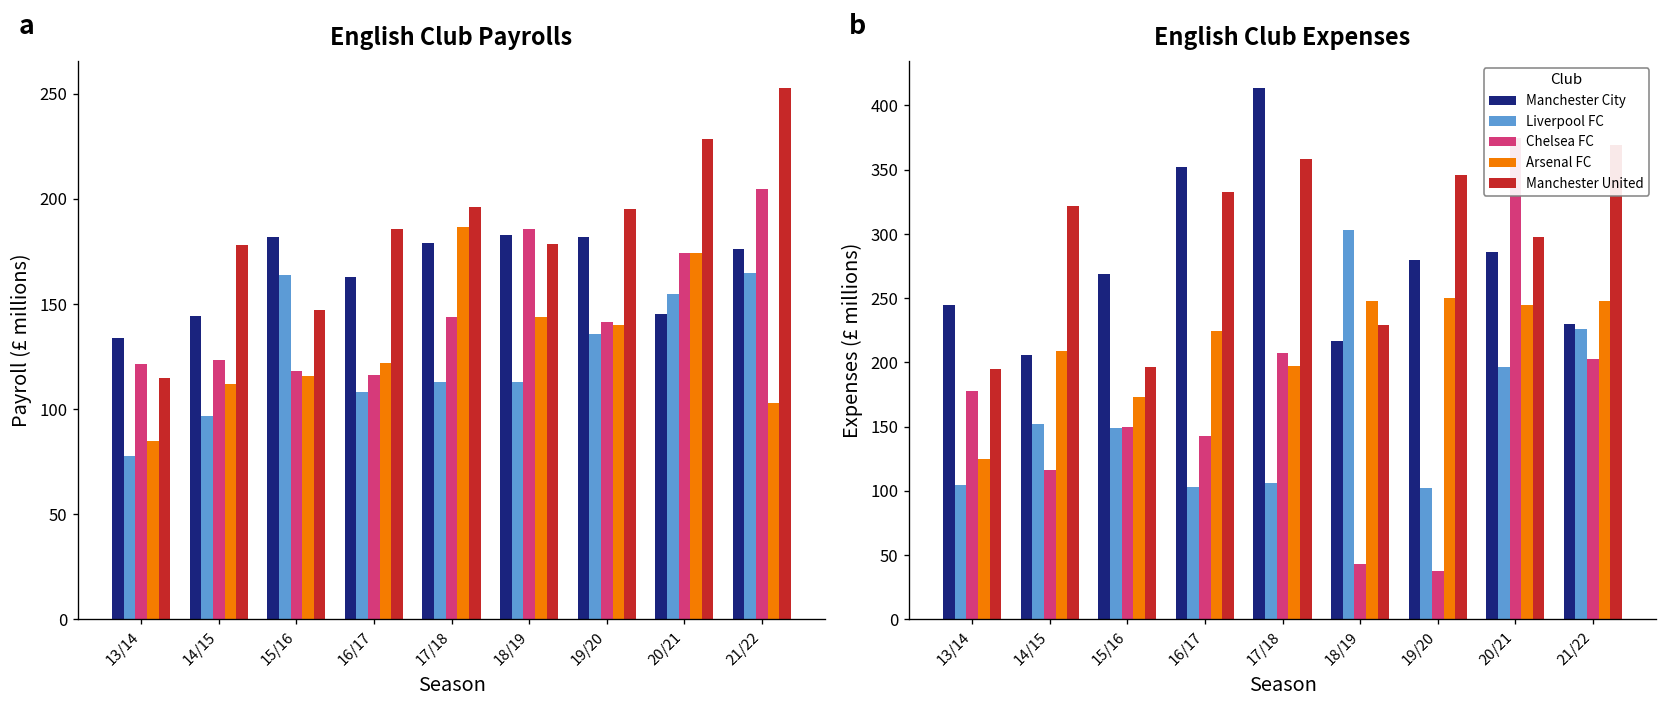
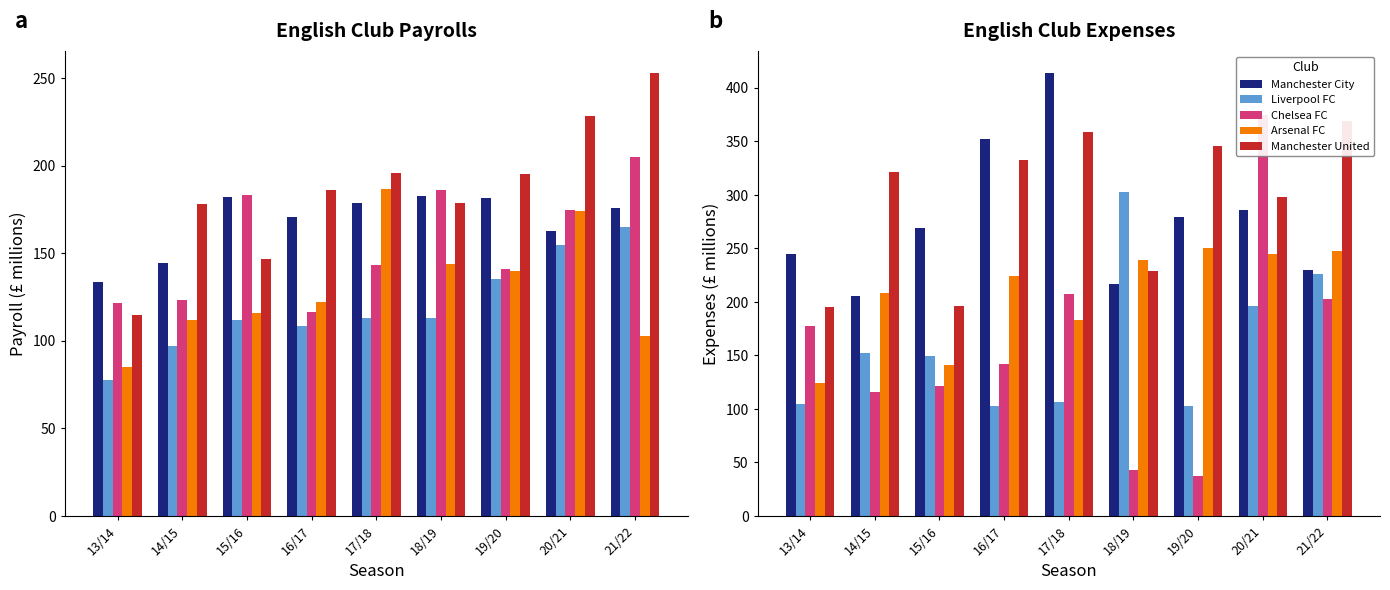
  {
    "English Club Payrolls": {
      "Manchester City": {
        "13/14": 134,
        "14/15": 144,
        "15/16": 182,
-       "16/17": 163,
+       "16/17": 171,
        "17/18": 179,
        "18/19": 183,
        "19/20": 182,
-       "20/21": 145,
+       "20/21": 162,
        "21/22": 176
      },
      "Liverpool FC": {
        "13/14": 77,
        "14/15": 97,
-       "15/16": 164,
+       "15/16": 112,
        "16/17": 108,
        "17/18": 113,
        "18/19": 113,
        "19/20": 136,
        "20/21": 154,
        "21/22": 165
      },
      "Chelsea FC": {
        "13/14": 121,
        "14/15": 123,
-       "15/16": 118,
+       "15/16": 183,
        "16/17": 116,
        "17/18": 144,
        "18/19": 186,
        "19/20": 141,
        "20/21": 174,
        "21/22": 205
      },
      "Arsenal FC": {
        "13/14": 85,
        "14/15": 112,
        "15/16": 116,
        "16/17": 122,
        "17/18": 187,
        "18/19": 144,
        "19/20": 140,
        "20/21": 174,
        "21/22": 103
      },
      "Manchester United": {
        "13/14": 115,
        "14/15": 178,
        "15/16": 147,
        "16/17": 186,
        "17/18": 196,
        "18/19": 179,
        "19/20": 195,
        "20/21": 228,
        "21/22": 253
      }
    },
    "English Club Expenses": {
      "Manchester City": {
        "13/14": 245,
        "14/15": 206,
        "15/16": 269,
        "16/17": 352,
        "17/18": 414,
        "18/19": 217,
        "19/20": 280,
        "20/21": 286,
        "21/22": 230
      },
      "Liverpool FC": {
        "13/14": 105,
        "14/15": 152,
        "15/16": 149,
        "16/17": 103,
        "17/18": 106,
        "18/19": 303,
        "19/20": 102,
        "20/21": 196,
        "21/22": 226
      },
      "Chelsea FC": {
        "13/14": 178,
        "14/15": 116,
-       "15/16": 150,
+       "15/16": 121,
        "16/17": 142,
        "17/18": 207,
        "18/19": 43,
        "19/20": 37,
        "21/22": 202
      },
      "Arsenal FC": {
        "13/14": 124,
        "14/15": 209,
-       "15/16": 173,
+       "15/16": 141,
        "16/17": 225,
-       "17/18": 197,
-       "18/19": 248,
+       "17/18": 183,
+       "18/19": 239,
        "19/20": 250,
        "20/21": 244,
        "21/22": 247
      },
      "Manchester United": {
        "13/14": 195,
        "14/15": 322,
        "15/16": 196,
        "16/17": 332,
        "17/18": 358,
        "18/19": 229,
        "19/20": 346,
        "20/21": 298
      }
    }
  }
